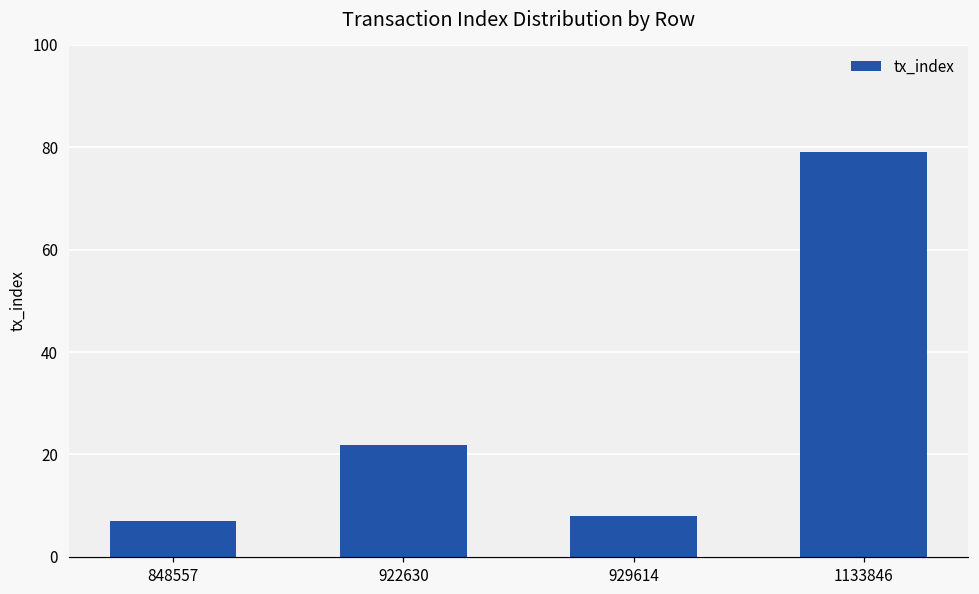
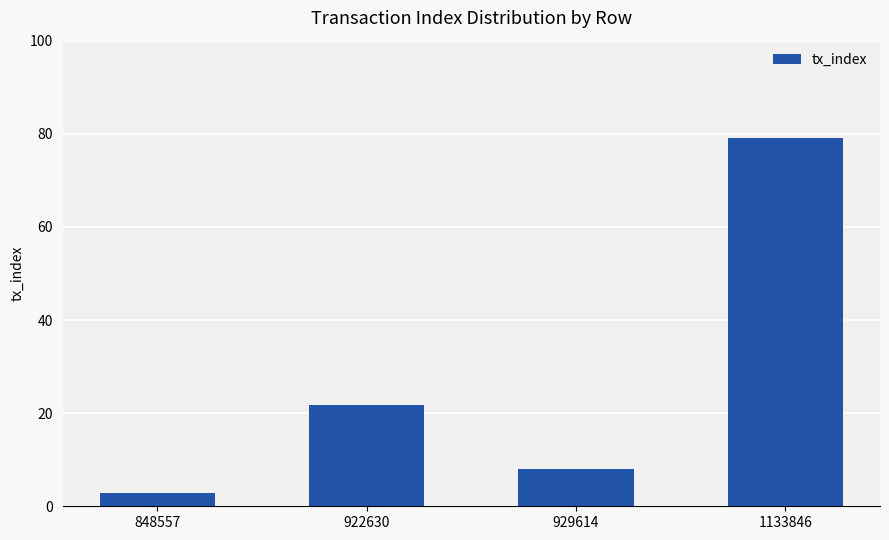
  {
-   "848557": 7,
+   "848557": 3,
    "922630": 22,
    "929614": 8,
    "1133846": 79
  }
